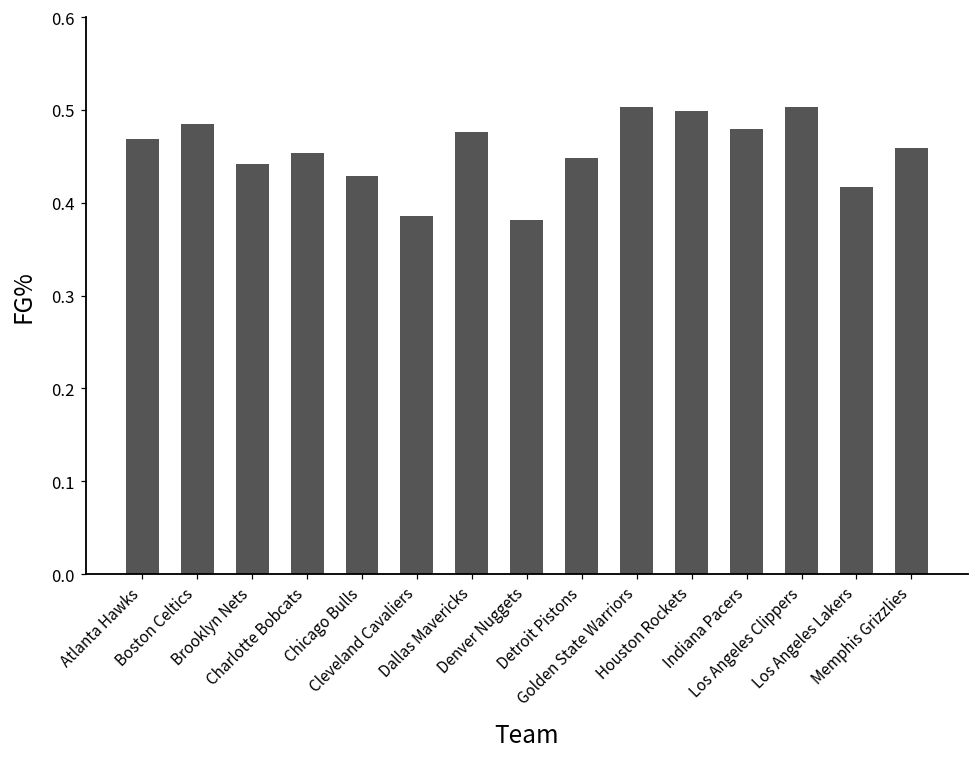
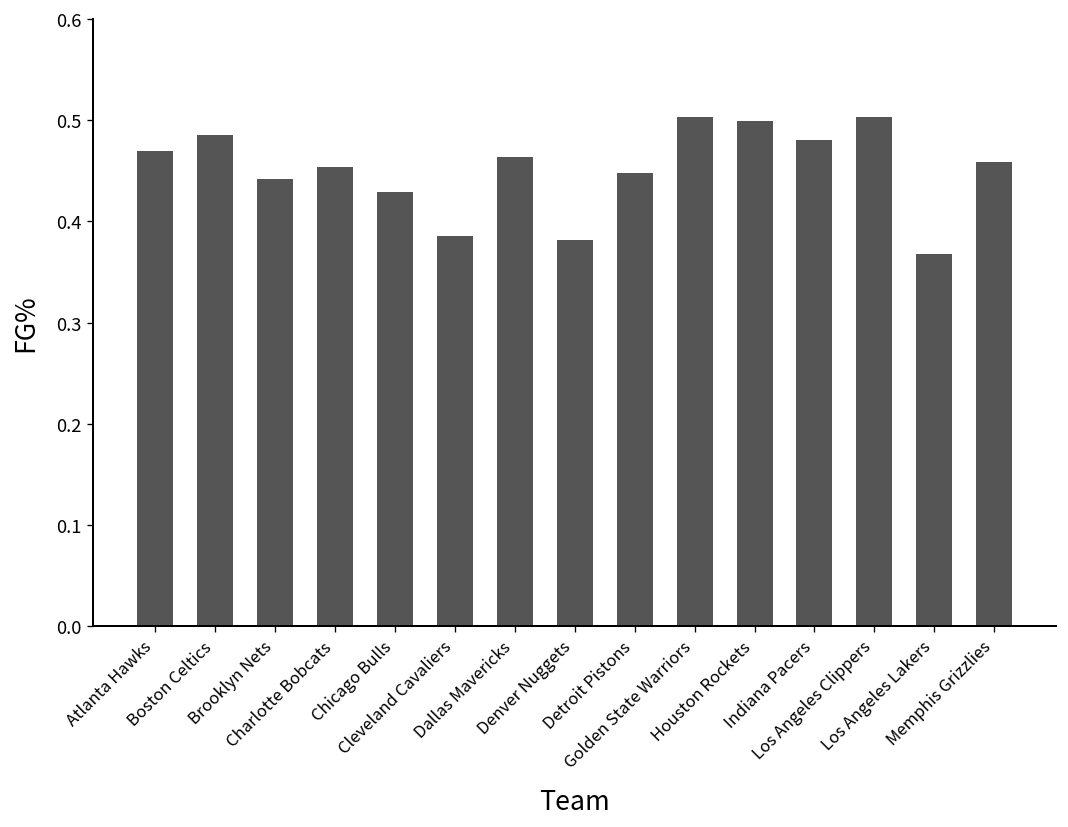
  {
    "Atlanta Hawks": 0.47,
    "Boston Celtics": 0.49,
    "Brooklyn Nets": 0.44,
    "Charlotte Bobcats": 0.45,
    "Chicago Bulls": 0.43,
    "Cleveland Cavaliers": 0.39,
-   "Dallas Mavericks": 0.48,
+   "Dallas Mavericks": 0.46,
    "Denver Nuggets": 0.38,
    "Detroit Pistons": 0.45,
    "Golden State Warriors": 0.50,
    "Houston Rockets": 0.50,
    "Indiana Pacers": 0.48,
    "Los Angeles Clippers": 0.50,
-   "Los Angeles Lakers": 0.42,
+   "Los Angeles Lakers": 0.37,
    "Memphis Grizzlies": 0.46
  }
